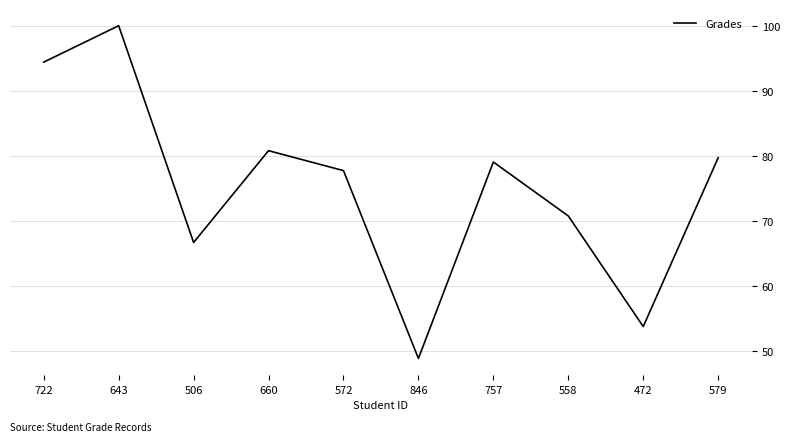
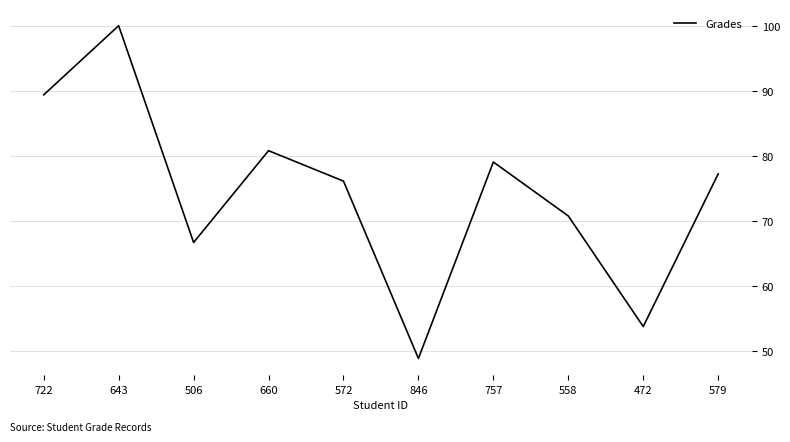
  {
-   "722": 94,
+   "722": 89,
    "643": 100,
    "506": 67,
    "660": 81,
-   "572": 78,
+   "572": 76,
    "846": 49,
    "757": 79,
    "558": 71,
    "472": 54,
-   "579": 80
+   "579": 77
  }
